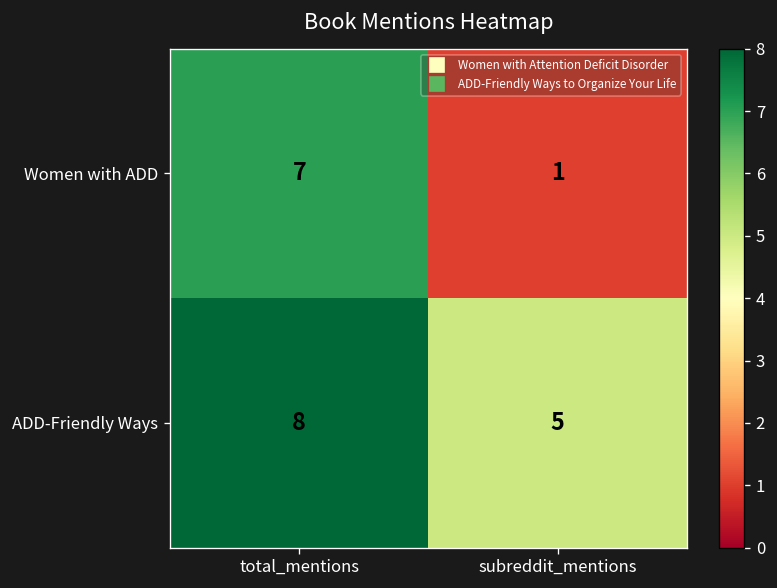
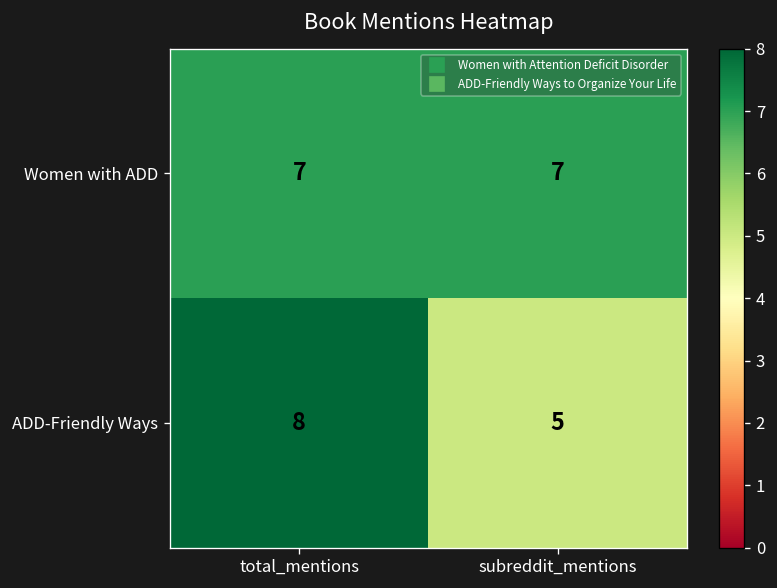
  {
    "Women with ADD": {
      "total_mentions": 7,
-     "subreddit_mentions": 1
+     "subreddit_mentions": 7
    },
    "ADD-Friendly Ways": {
      "total_mentions": 8,
      "subreddit_mentions": 5
    }
  }
